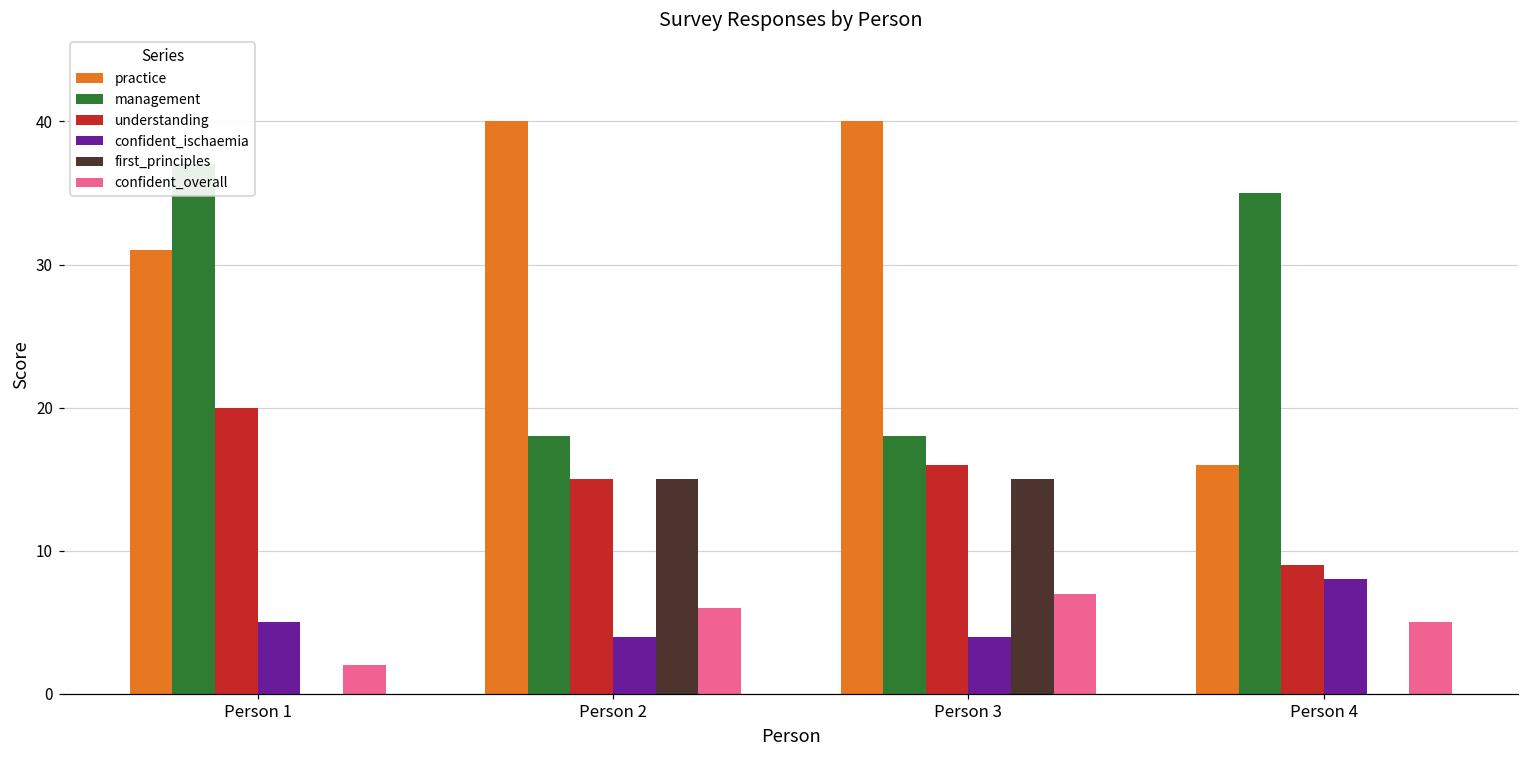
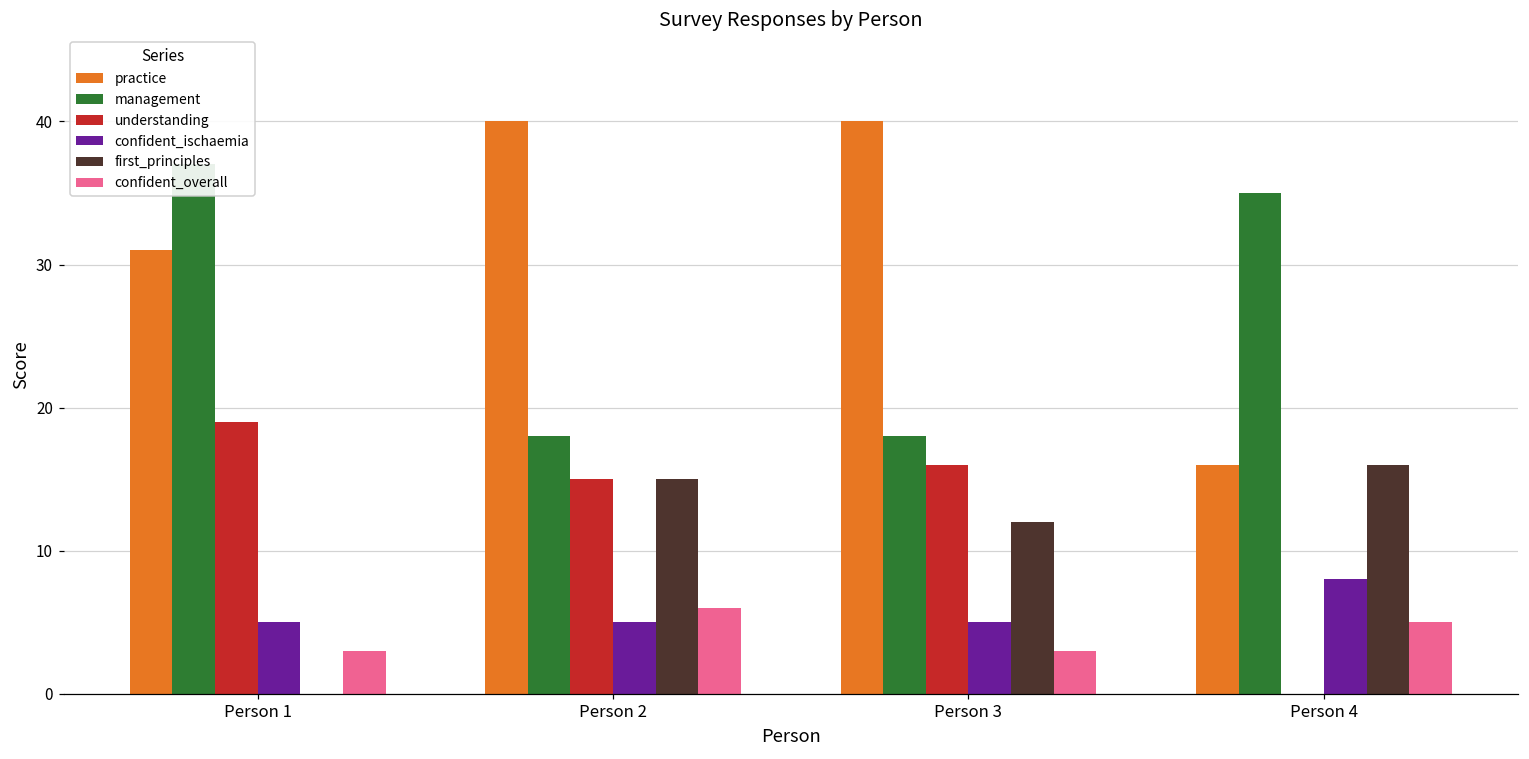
  {
    "practice": {
      "Person 1": 31,
      "Person 2": 40,
      "Person 3": 40,
      "Person 4": 16
    },
    "management": {
      "Person 2": 18,
      "Person 3": 18,
      "Person 4": 35
    },
    "understanding": {
-     "Person 1": 20,
+     "Person 1": 19,
      "Person 2": 15,
      "Person 3": 16,
-     "Person 4": 9
+     "Person 4": 0
    },
    "confident_ischaemia": {
      "Person 1": 5,
-     "Person 2": 4,
-     "Person 3": 4,
+     "Person 2": 5,
+     "Person 3": 5,
      "Person 4": 8
    },
    "first_principles": {
      "Person 1": 0,
      "Person 2": 15,
-     "Person 3": 15,
-     "Person 4": 0
+     "Person 3": 12,
+     "Person 4": 16
    },
    "confident_overall": {
-     "Person 1": 2,
+     "Person 1": 3,
      "Person 2": 6,
-     "Person 3": 7,
+     "Person 3": 3,
      "Person 4": 5
    }
  }
